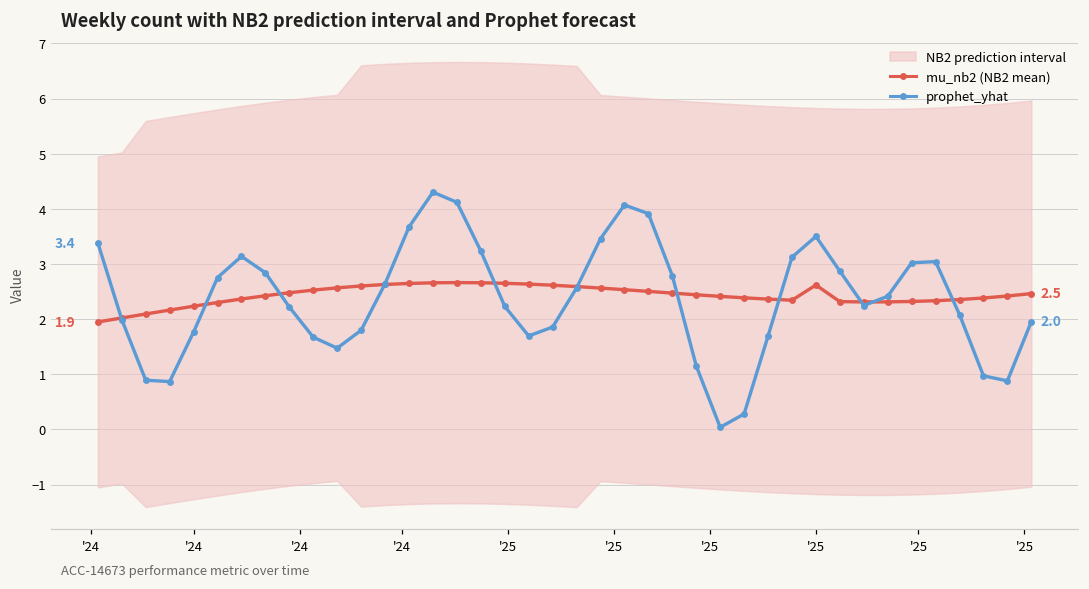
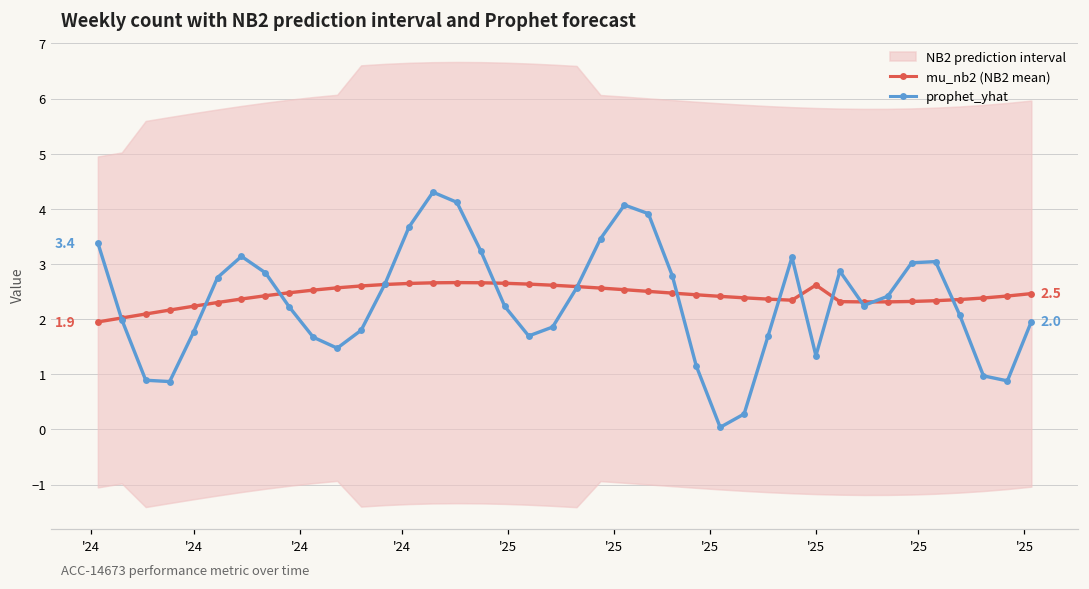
  {
    "mu_nb2 (NB2 mean)": {
      "'24": 2.2,
      "'25": 2.6
    },
    "prophet_yhat": {
      "'24": 1.8,
-     "'25": 3.5
+     "'25": 1.3
    }
  }
